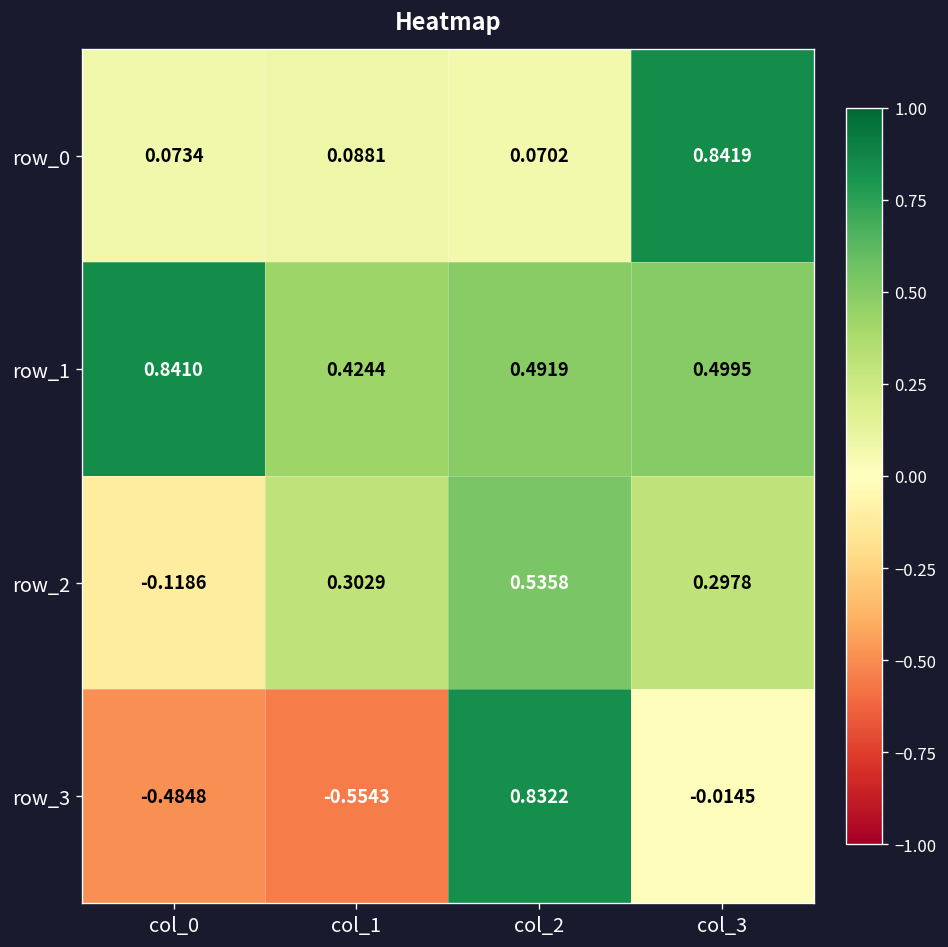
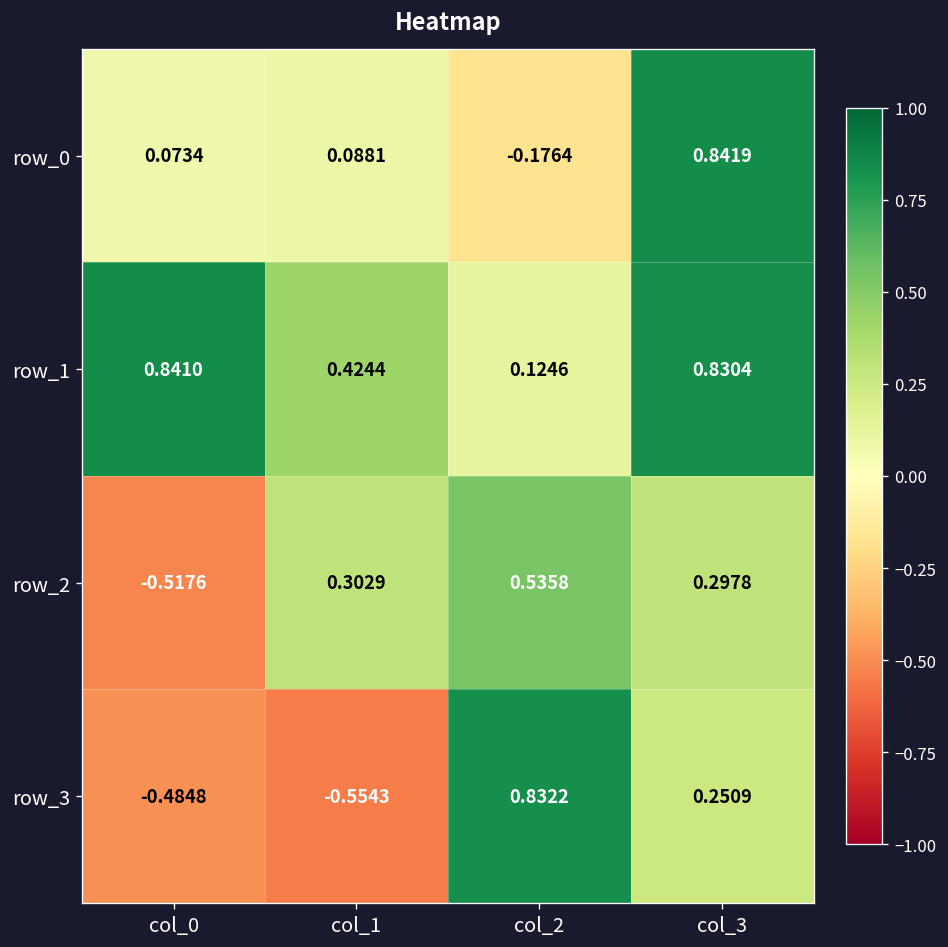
  {
    "row_0": {
      "col_0": 0.0734,
      "col_1": 0.0881,
-     "col_2": 0.0702,
+     "col_2": -0.1764,
      "col_3": 0.8419
    },
    "row_1": {
      "col_0": 0.8410,
      "col_1": 0.4244,
-     "col_2": 0.4919,
-     "col_3": 0.4995
+     "col_2": 0.1246,
+     "col_3": 0.8304
    },
    "row_2": {
-     "col_0": -0.1186,
+     "col_0": -0.5176,
      "col_1": 0.3029,
      "col_2": 0.5358,
      "col_3": 0.2978
    },
    "row_3": {
      "col_0": -0.4848,
      "col_1": -0.5543,
      "col_2": 0.8322,
-     "col_3": -0.0145
+     "col_3": 0.2509
    }
  }
